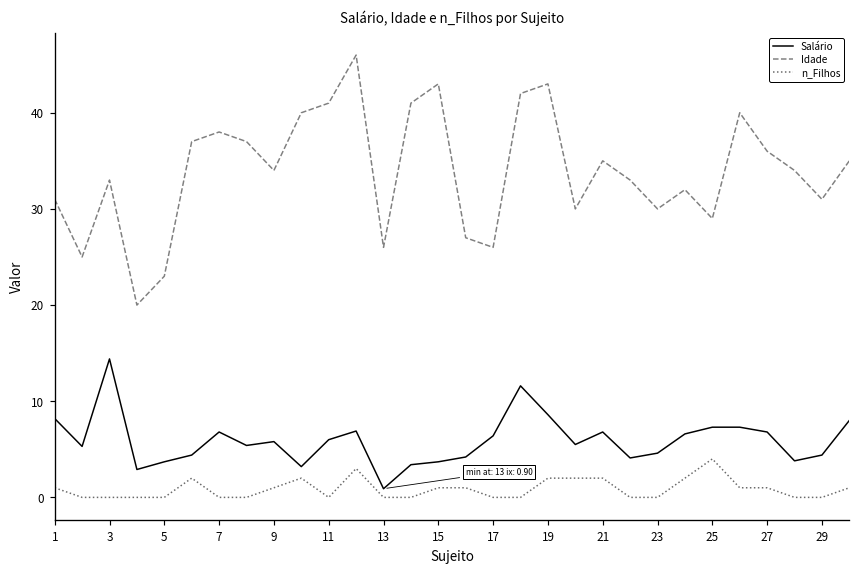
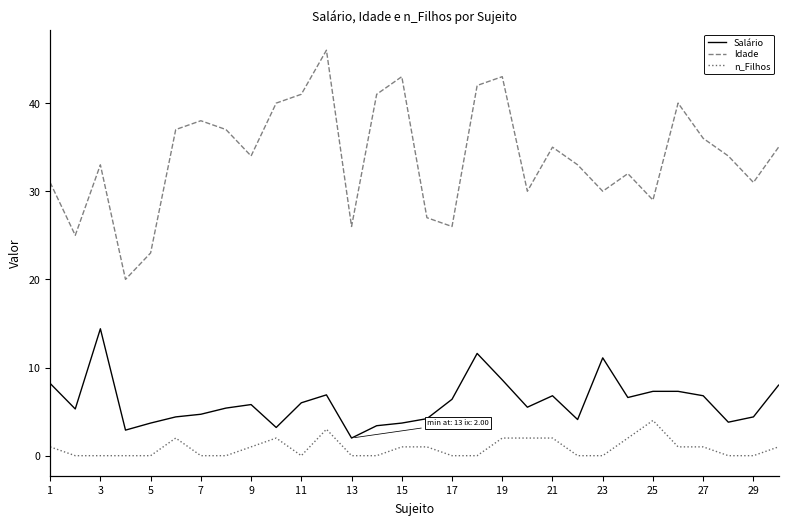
  {
    "Salário": {
-     "7": 7,
-     "13": 0.90,
-     "23": 5
+     "7": 5,
+     "13": 2.00,
+     "23": 11
    }
  }
